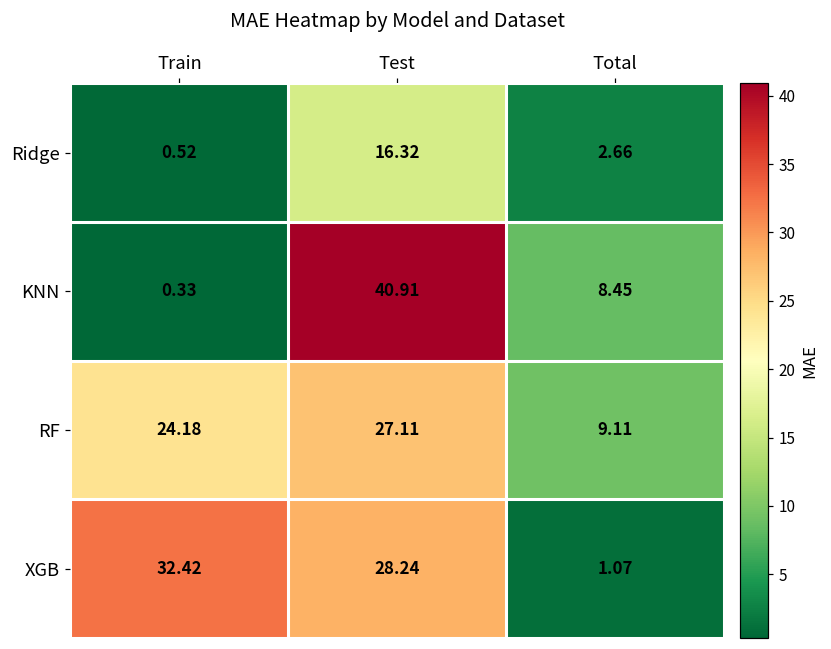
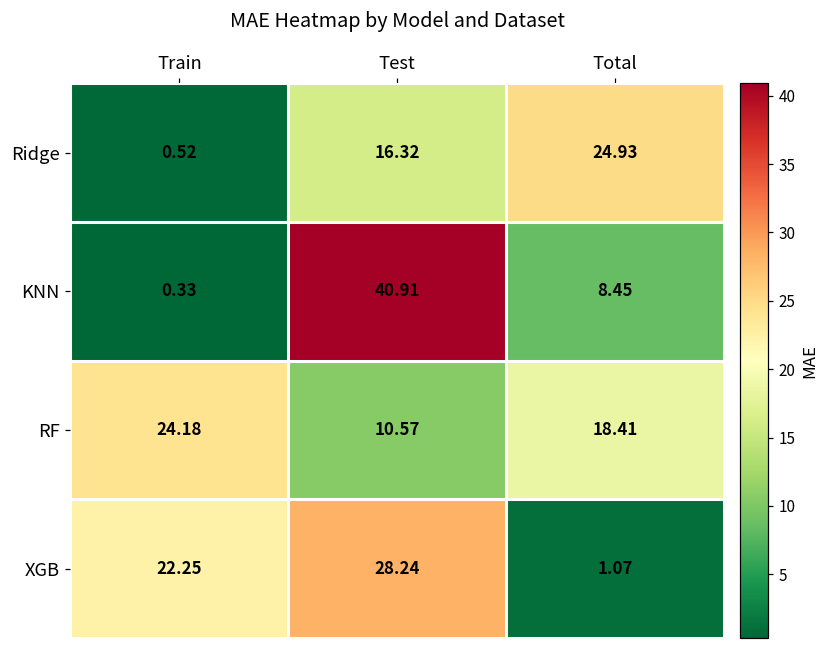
  {
    "Ridge": {
      "Train": 0.52,
      "Test": 16.32,
-     "Total": 2.66
+     "Total": 24.93
    },
    "KNN": {
      "Train": 0.33,
      "Test": 40.91,
      "Total": 8.45
    },
    "RF": {
      "Train": 24.18,
-     "Test": 27.11,
-     "Total": 9.11
+     "Test": 10.57,
+     "Total": 18.41
    },
    "XGB": {
-     "Train": 32.42,
+     "Train": 22.25,
      "Test": 28.24,
      "Total": 1.07
    }
  }
